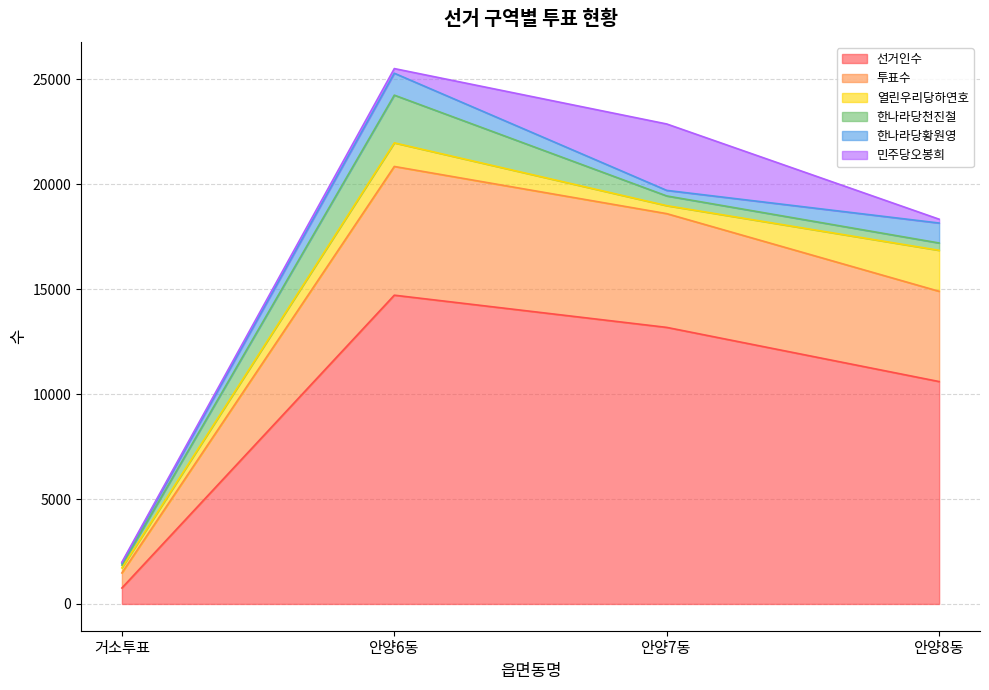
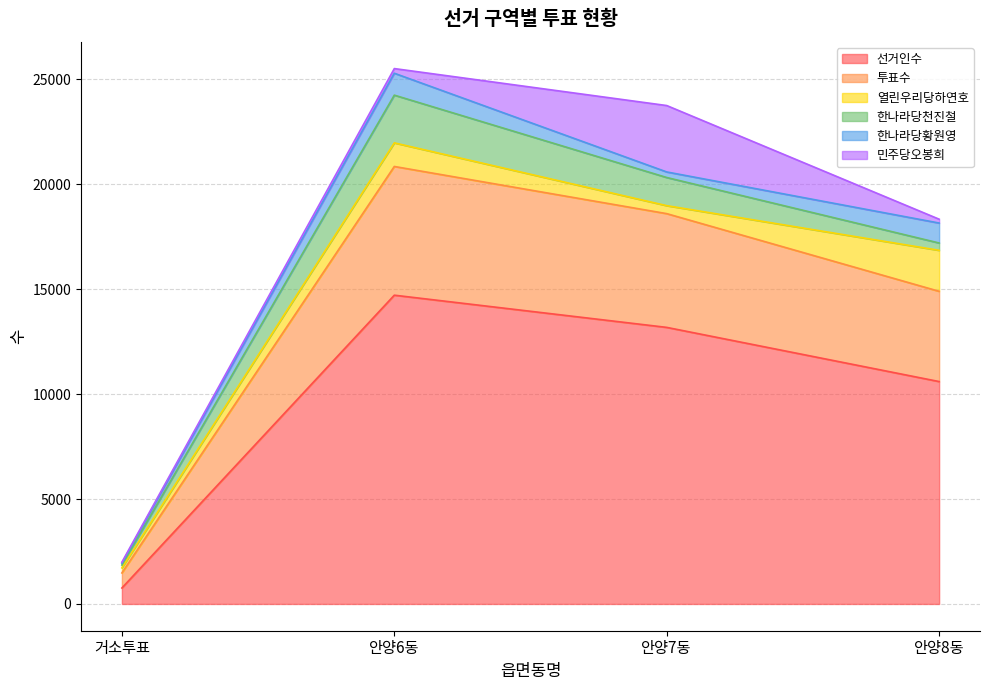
  {
    "열린우리당하연호": {
      "거소투표": 200,
      "안양6동": 1100,
      "안양7동": 400,
      "안양8동": 2000
    },
    "한나라당천진철": {
      "안양6동": 2300,
-     "안양7동": 500,
+     "안양7동": 1300,
      "안양8동": 300
    },
    "한나라당황원영": {
      "안양6동": 1000,
      "안양7동": 300,
      "안양8동": 1000
    },
    "민주당오봉희": {
      "안양6동": 200,
      "안양7동": 3200,
      "안양8동": 200
    }
  }
